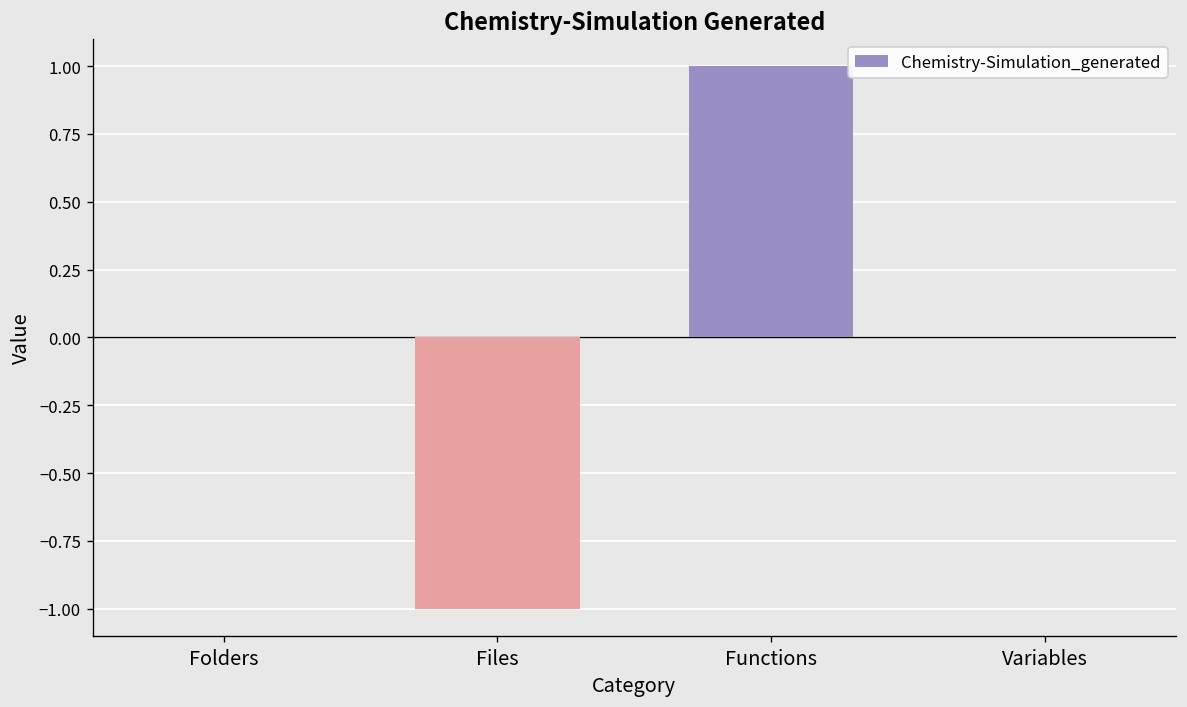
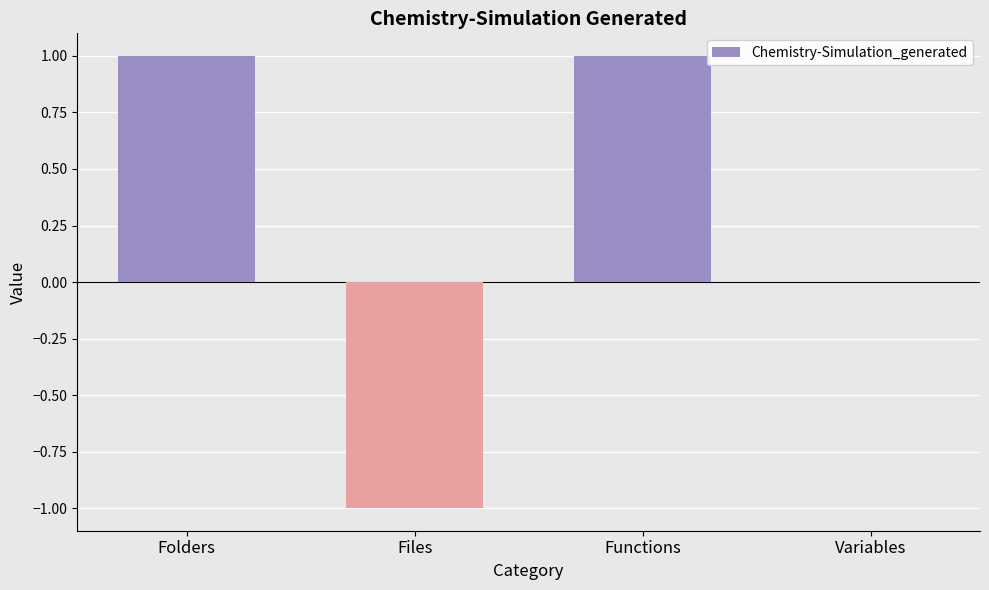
  {
-   "Folders": 0,
+   "Folders": 1,
    "Files": -1,
    "Functions": 1,
    "Variables": 0
  }
